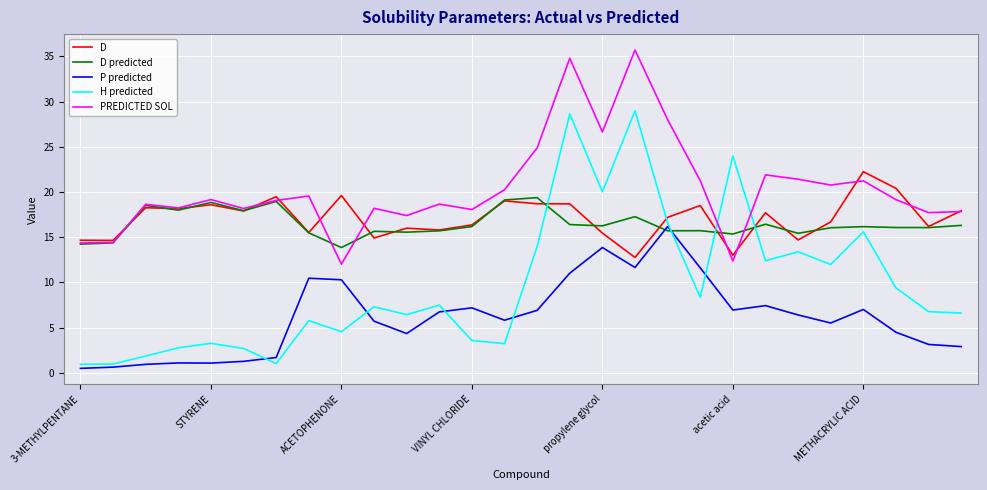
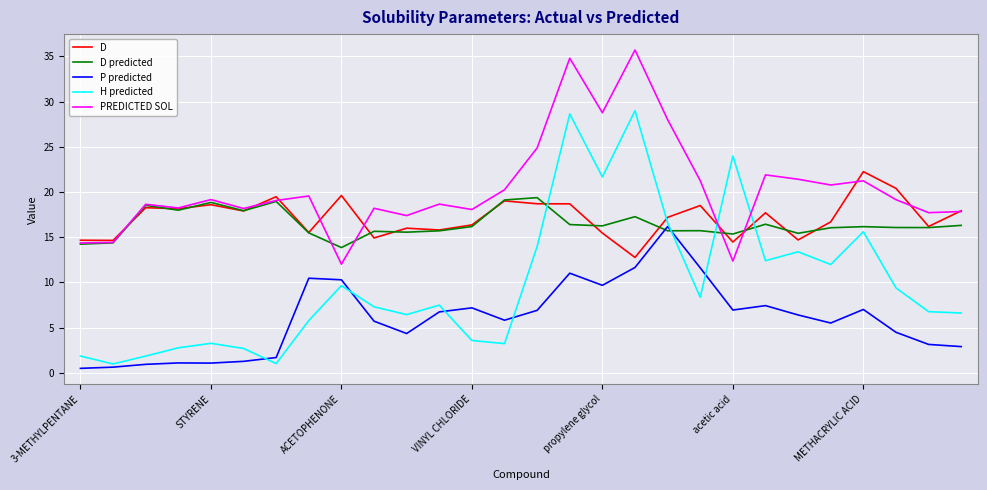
  {
    "D": {
      "3-METHYLPENTANE": 15,
      "ACETOPHENONE": 20,
      "propylene glycol": 15,
-     "acetic acid": 13,
+     "acetic acid": 14,
      "METHACRYLIC ACID": 22
    },
    "D predicted": {
      "ACETOPHENONE": 14,
      "propylene glycol": 16,
      "acetic acid": 15,
      "METHACRYLIC ACID": 16
    },
    "P predicted": {
      "3-METHYLPENTANE": 1,
      "STYRENE": 1,
      "ACETOPHENONE": 10,
      "VINYL CHLORIDE": 7,
-     "propylene glycol": 14,
+     "propylene glycol": 10,
      "acetic acid": 7,
      "METHACRYLIC ACID": 7
    },
    "H predicted": {
-     "3-METHYLPENTANE": 1,
+     "3-METHYLPENTANE": 2,
      "STYRENE": 3,
-     "ACETOPHENONE": 5,
+     "ACETOPHENONE": 10,
      "VINYL CHLORIDE": 4,
-     "propylene glycol": 20,
+     "propylene glycol": 22,
      "acetic acid": 24,
      "METHACRYLIC ACID": 16
    },
    "PREDICTED SOL": {
      "STYRENE": 19,
      "ACETOPHENONE": 12,
      "VINYL CHLORIDE": 18,
-     "propylene glycol": 27,
+     "propylene glycol": 29,
      "acetic acid": 12,
      "METHACRYLIC ACID": 21
    }
  }
